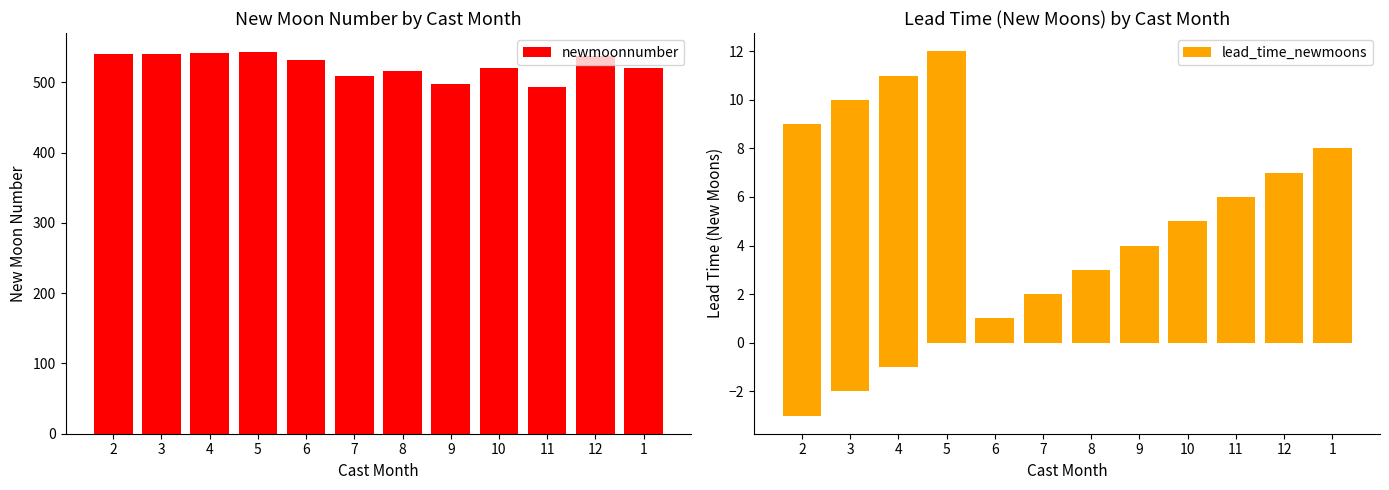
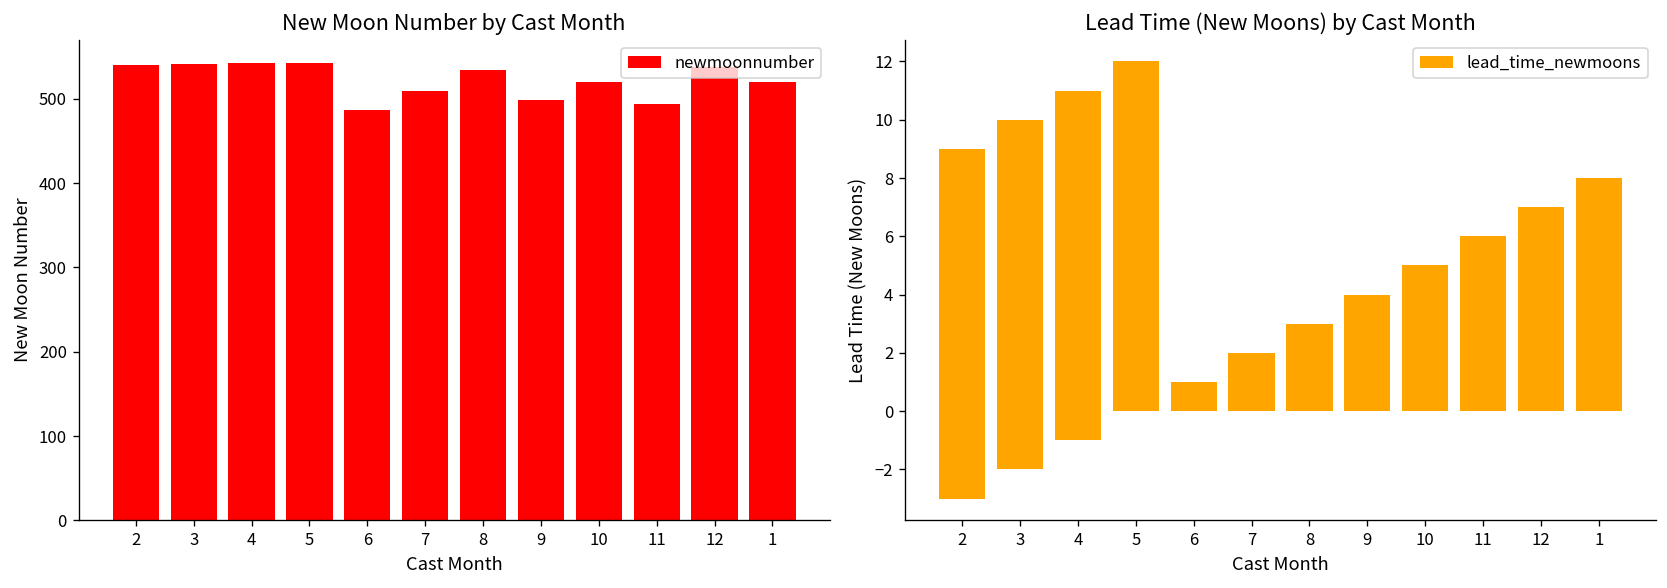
  {
    "New Moon Number by Cast Month": {
-     "6": 530,
+     "6": 490,
      "7": 510,
-     "8": 520,
+     "8": 530,
      "9": 500,
      "10": 520,
      "11": 490,
      "1": 520
    },
    "Lead Time (New Moons) by Cast Month": {
      "6": 1.0,
      "7": 2.0,
      "8": 3.0,
      "9": 4.0,
      "10": 5.0,
      "11": 6.0,
      "12": 7.0,
      "1": 8.0
    }
  }
